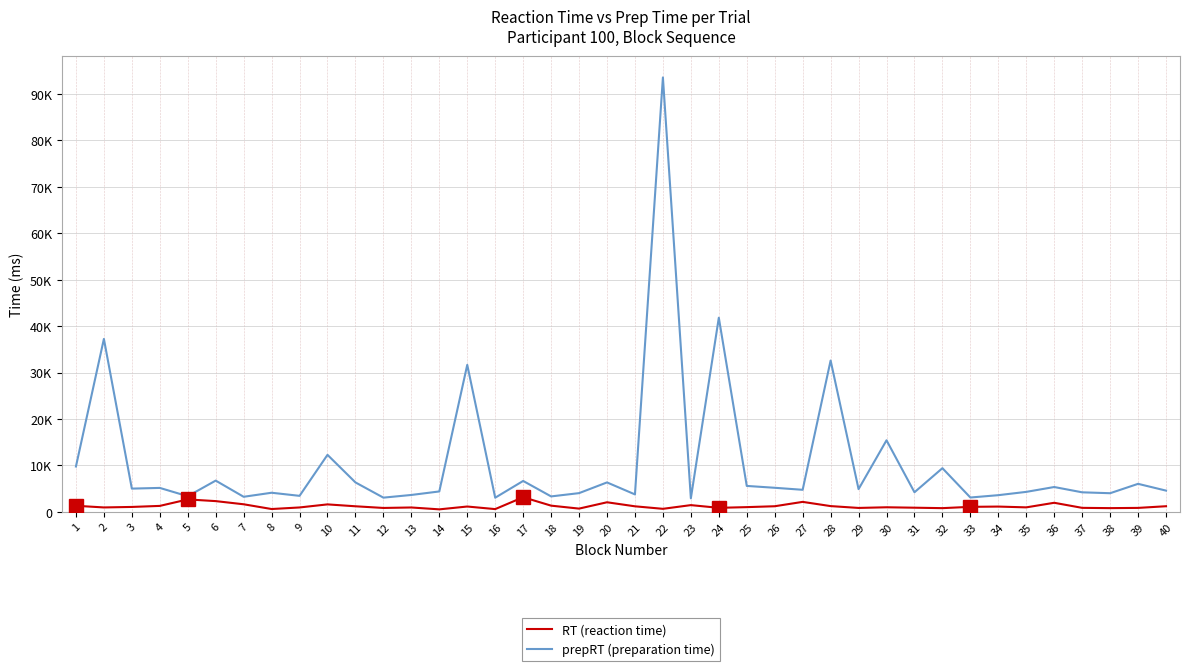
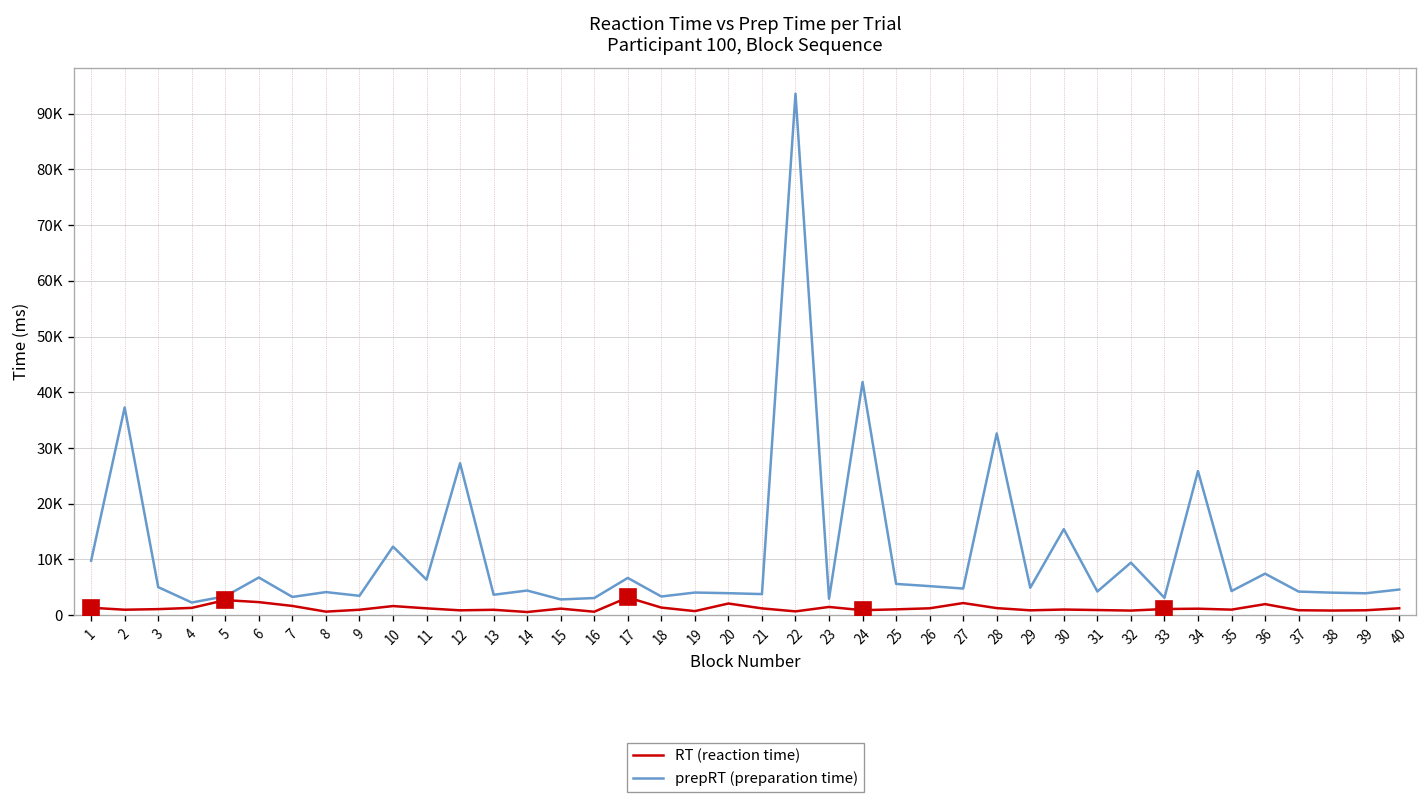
  {
    "prepRT (preparation time)": {
      "1": 10000,
      "2": 37000,
      "3": 5000,
-     "4": 5000,
+     "4": 2000,
      "5": 3000,
      "6": 7000,
      "7": 3000,
      "8": 4000,
      "9": 3000,
      "10": 12000,
      "11": 6000,
-     "12": 3000,
+     "12": 27000,
      "13": 4000,
      "14": 4000,
-     "15": 32000,
+     "15": 3000,
      "16": 3000,
      "17": 7000,
      "18": 3000,
      "19": 4000,
-     "20": 6000,
+     "20": 4000,
      "21": 4000,
      "22": 94000,
      "23": 3000,
      "24": 42000,
      "25": 6000,
      "26": 5000,
      "27": 5000,
      "28": 33000,
      "29": 5000,
      "30": 15000,
      "31": 4000,
      "32": 9000,
      "33": 3000,
-     "34": 4000,
+     "34": 26000,
      "35": 4000,
-     "36": 5000,
+     "36": 7000,
      "37": 4000,
      "38": 4000,
-     "39": 6000,
+     "39": 4000,
      "40": 5000
    }
  }
